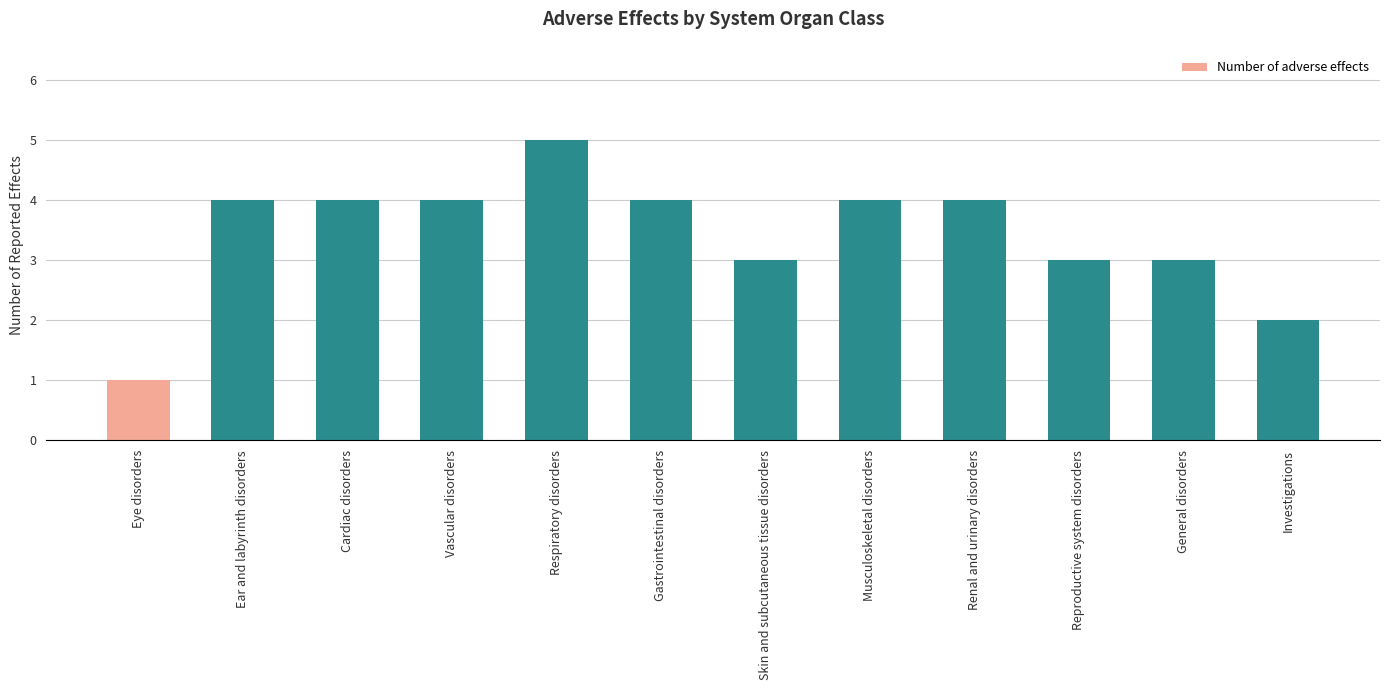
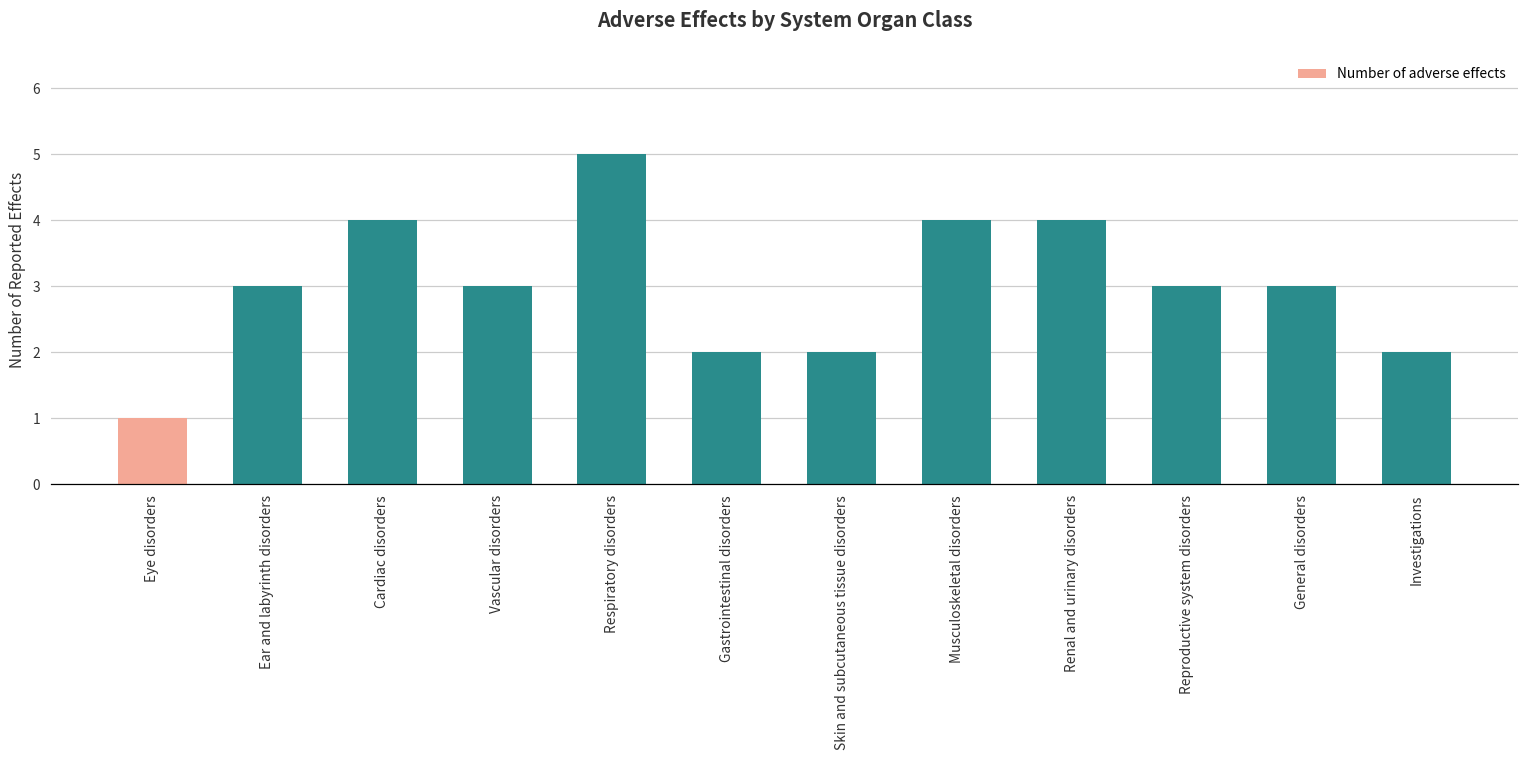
  {
    "Eye disorders": 1,
-   "Ear and labyrinth disorders": 4,
+   "Ear and labyrinth disorders": 3,
    "Cardiac disorders": 4,
-   "Vascular disorders": 4,
+   "Vascular disorders": 3,
    "Respiratory disorders": 5,
-   "Gastrointestinal disorders": 4,
-   "Skin and subcutaneous tissue disorders": 3,
+   "Gastrointestinal disorders": 2,
+   "Skin and subcutaneous tissue disorders": 2,
    "Musculoskeletal disorders": 4,
    "Renal and urinary disorders": 4,
    "Reproductive system disorders": 3,
    "General disorders": 3,
    "Investigations": 2
  }
